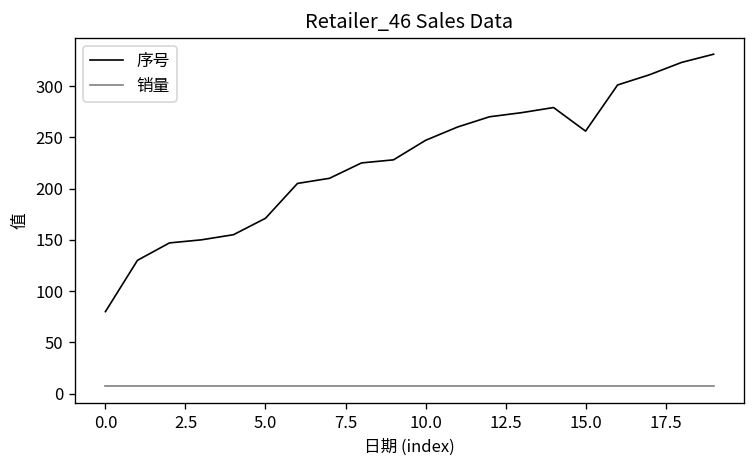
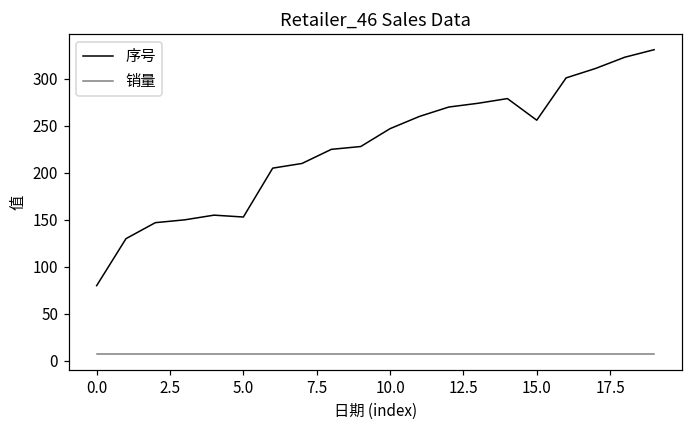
  {
    "序号": {
      "0.0": 80,
-     "5.0": 170,
+     "5.0": 150,
      "10.0": 250,
      "15.0": 260
    },
    "销量": {
      "0.0": 10,
      "5.0": 10,
      "10.0": 10,
      "15.0": 10
    }
  }
